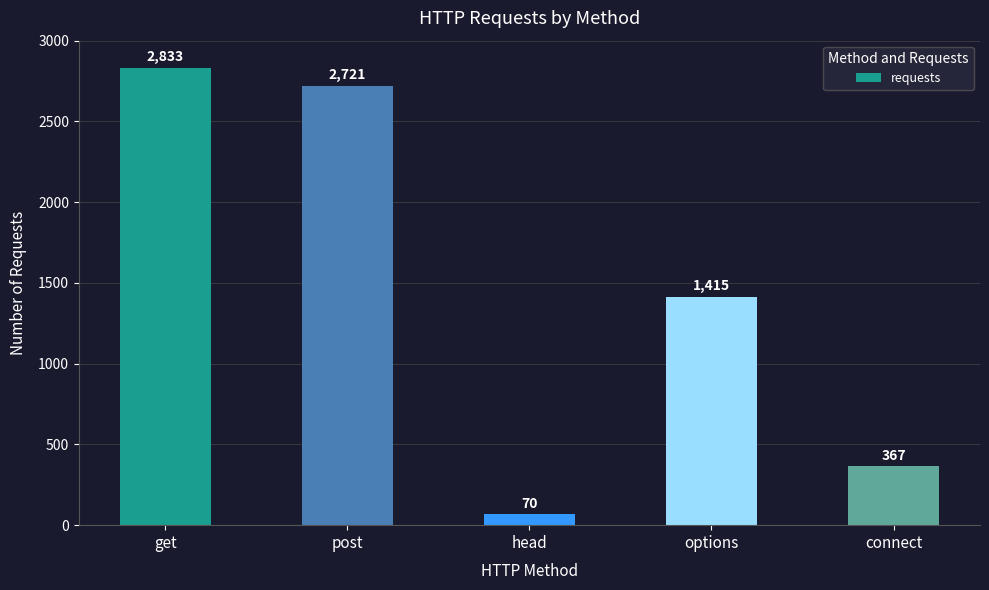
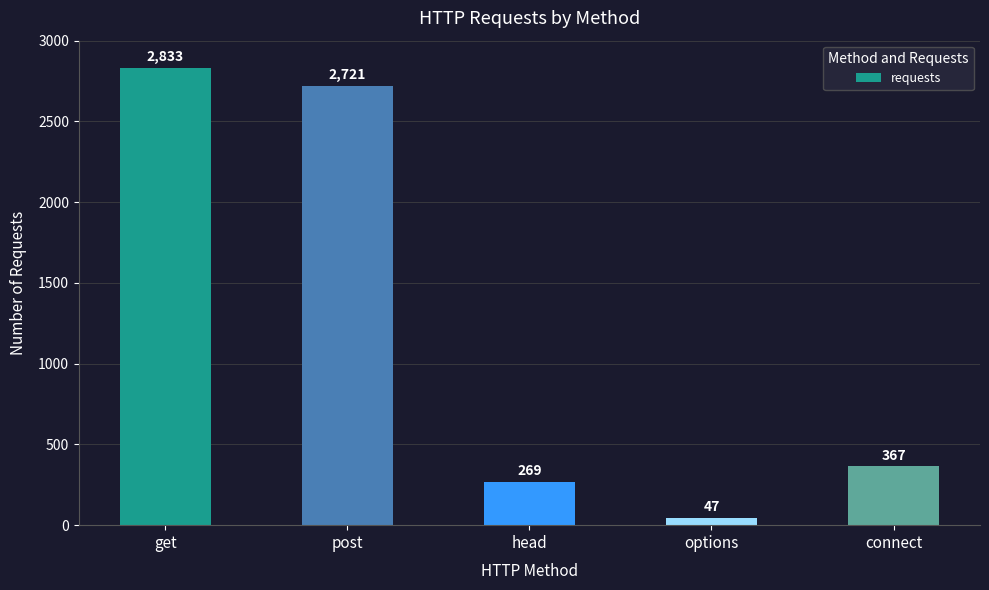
  {
    "get": "2,833",
    "post": "2,721",
-   "head": "70",
-   "options": "1,415",
+   "head": "269",
+   "options": "47",
    "connect": "367"
  }
